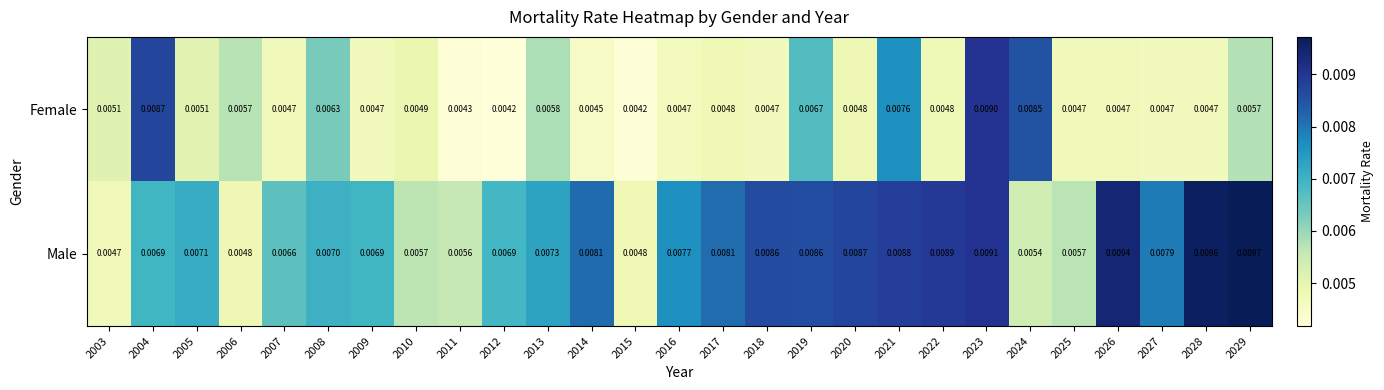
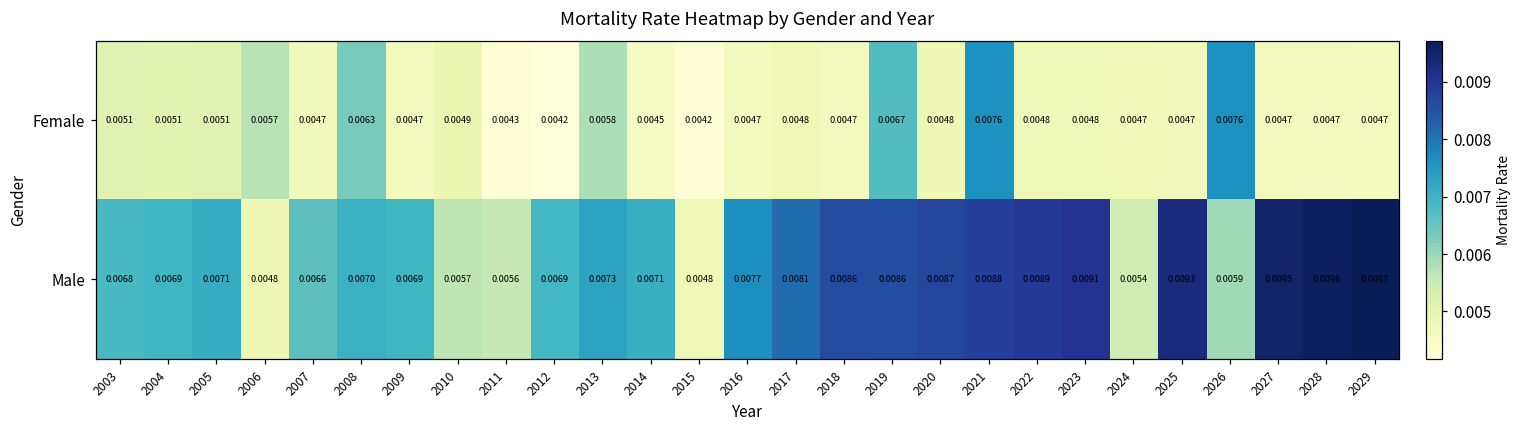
  {
    "Female": {
      "2003": 0.0051,
-     "2004": 0.0087,
+     "2004": 0.0051,
      "2005": 0.0051,
      "2006": 0.0057,
      "2007": 0.0047,
      "2008": 0.0063,
      "2009": 0.0047,
      "2010": 0.0049,
      "2011": 0.0043,
      "2012": 0.0042,
      "2013": 0.0058,
      "2014": 0.0045,
      "2015": 0.0042,
      "2016": 0.0047,
      "2017": 0.0048,
      "2018": 0.0047,
      "2019": 0.0067,
      "2020": 0.0048,
      "2021": 0.0076,
      "2022": 0.0048,
-     "2023": 0.0090,
-     "2024": 0.0085,
+     "2023": 0.0048,
+     "2024": 0.0047,
      "2025": 0.0047,
-     "2026": 0.0047,
+     "2026": 0.0076,
      "2027": 0.0047,
      "2028": 0.0047,
-     "2029": 0.0057
+     "2029": 0.0047
    },
    "Male": {
-     "2003": 0.0047,
+     "2003": 0.0068,
      "2004": 0.0069,
      "2005": 0.0071,
      "2006": 0.0048,
      "2007": 0.0066,
      "2008": 0.0070,
      "2009": 0.0069,
      "2010": 0.0057,
      "2011": 0.0056,
      "2012": 0.0069,
      "2013": 0.0073,
-     "2014": 0.0081,
+     "2014": 0.0071,
      "2015": 0.0048,
      "2016": 0.0077,
      "2017": 0.0081,
      "2018": 0.0086,
      "2019": 0.0086,
      "2020": 0.0087,
      "2021": 0.0088,
      "2022": 0.0089,
      "2023": 0.0091,
      "2024": 0.0054,
-     "2025": 0.0057,
-     "2026": 0.0094,
-     "2027": 0.0079,
+     "2025": 0.0093,
+     "2026": 0.0059,
+     "2027": 0.0095,
      "2028": 0.0096,
      "2029": 0.0097
    }
  }
